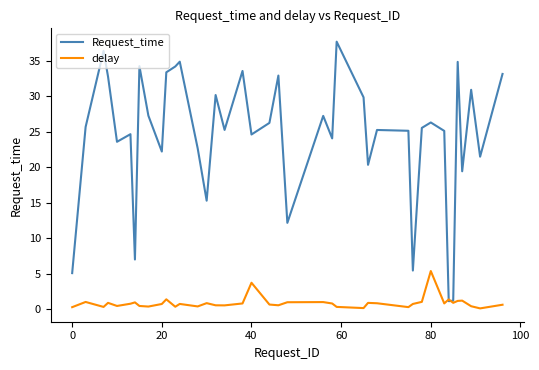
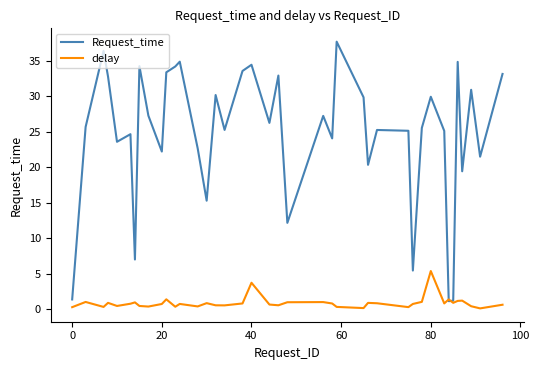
  {
    "Request_time": {
-     "0": 5,
+     "0": 1,
      "20": 22,
-     "40": 25,
-     "80": 26
+     "40": 34,
+     "80": 30
    },
    "delay": {
      "0": 0,
      "20": 1,
      "40": 4,
      "80": 5
    }
  }
